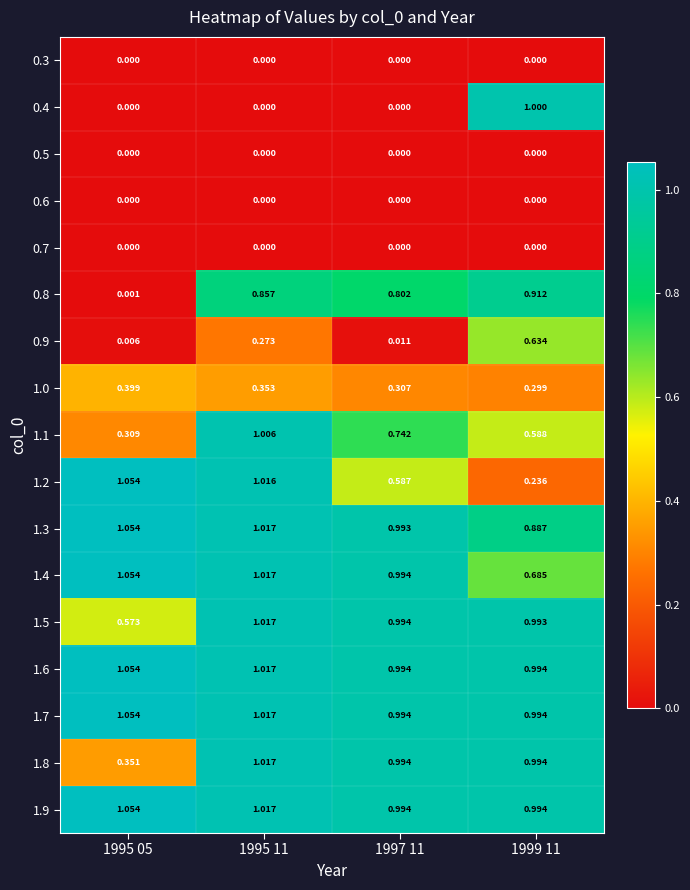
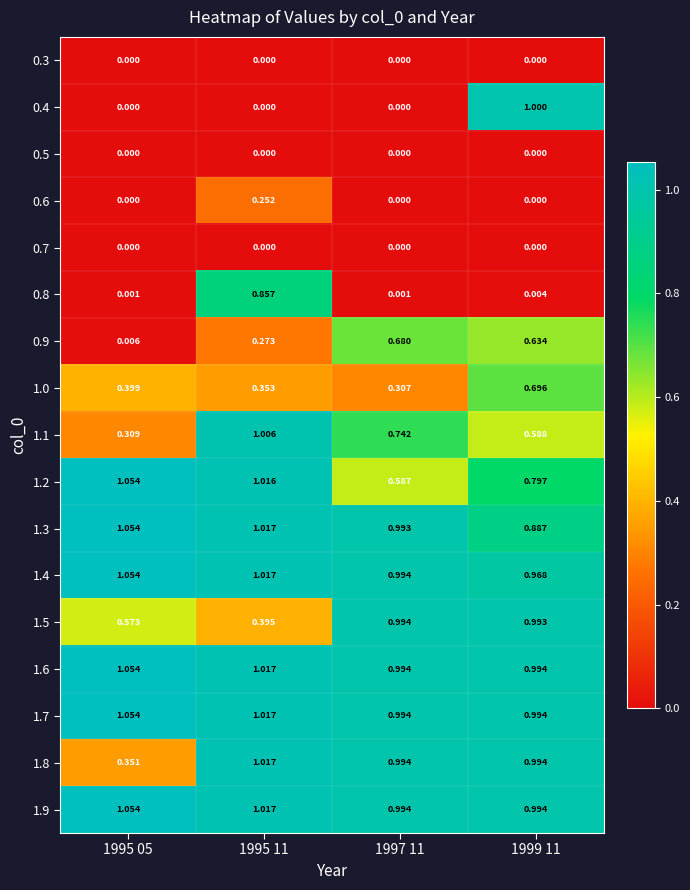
  {
    "0.3": {
      "1995 05": 0.000,
      "1995 11": 0.000,
      "1997 11": 0.000,
      "1999 11": 0.000
    },
    "0.4": {
      "1995 05": 0.000,
      "1995 11": 0.000,
      "1997 11": 0.000,
      "1999 11": 1.000
    },
    "0.5": {
      "1995 05": 0.000,
      "1995 11": 0.000,
      "1997 11": 0.000,
      "1999 11": 0.000
    },
    "0.6": {
      "1995 05": 0.000,
-     "1995 11": 0.000,
+     "1995 11": 0.252,
      "1997 11": 0.000,
      "1999 11": 0.000
    },
    "0.7": {
      "1995 05": 0.000,
      "1995 11": 0.000,
      "1997 11": 0.000,
      "1999 11": 0.000
    },
    "0.8": {
      "1995 05": 0.001,
      "1995 11": 0.857,
-     "1997 11": 0.802,
-     "1999 11": 0.912
+     "1997 11": 0.001,
+     "1999 11": 0.004
    },
    "0.9": {
      "1995 05": 0.006,
      "1995 11": 0.273,
-     "1997 11": 0.011,
+     "1997 11": 0.680,
      "1999 11": 0.634
    },
    "1.0": {
      "1995 05": 0.399,
      "1995 11": 0.353,
      "1997 11": 0.307,
-     "1999 11": 0.299
+     "1999 11": 0.696
    },
    "1.1": {
      "1995 05": 0.309,
      "1995 11": 1.006,
      "1997 11": 0.742,
      "1999 11": 0.588
    },
    "1.2": {
      "1995 05": 1.054,
      "1995 11": 1.016,
      "1997 11": 0.587,
-     "1999 11": 0.236
+     "1999 11": 0.797
    },
    "1.3": {
      "1995 05": 1.054,
      "1995 11": 1.017,
      "1997 11": 0.993,
      "1999 11": 0.887
    },
    "1.4": {
      "1995 05": 1.054,
      "1995 11": 1.017,
      "1997 11": 0.994,
-     "1999 11": 0.685
+     "1999 11": 0.968
    },
    "1.5": {
      "1995 05": 0.573,
-     "1995 11": 1.017,
+     "1995 11": 0.395,
      "1997 11": 0.994,
      "1999 11": 0.993
    },
    "1.6": {
      "1995 05": 1.054,
      "1995 11": 1.017,
      "1997 11": 0.994,
      "1999 11": 0.994
    },
    "1.7": {
      "1995 05": 1.054,
      "1995 11": 1.017,
      "1997 11": 0.994,
      "1999 11": 0.994
    },
    "1.8": {
      "1995 05": 0.351,
      "1995 11": 1.017,
      "1997 11": 0.994,
      "1999 11": 0.994
    },
    "1.9": {
      "1995 05": 1.054,
      "1995 11": 1.017,
      "1997 11": 0.994,
      "1999 11": 0.994
    }
  }
